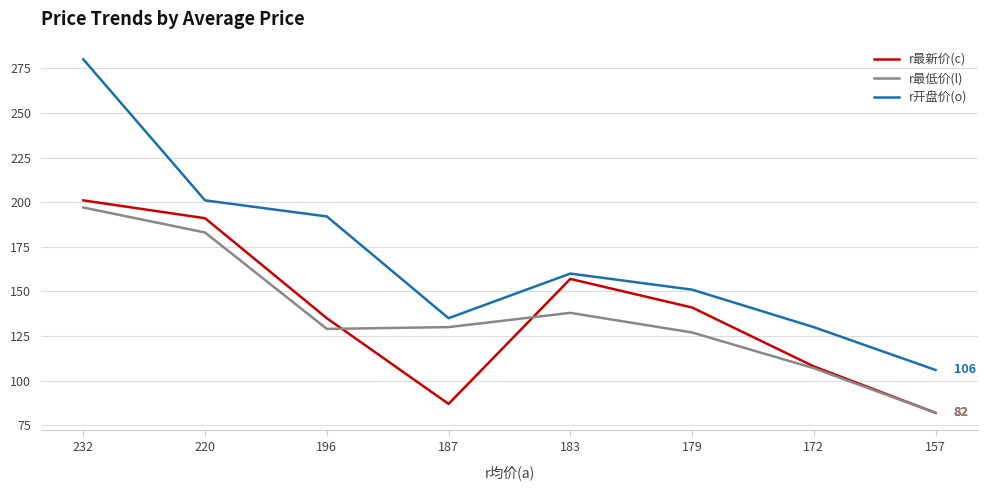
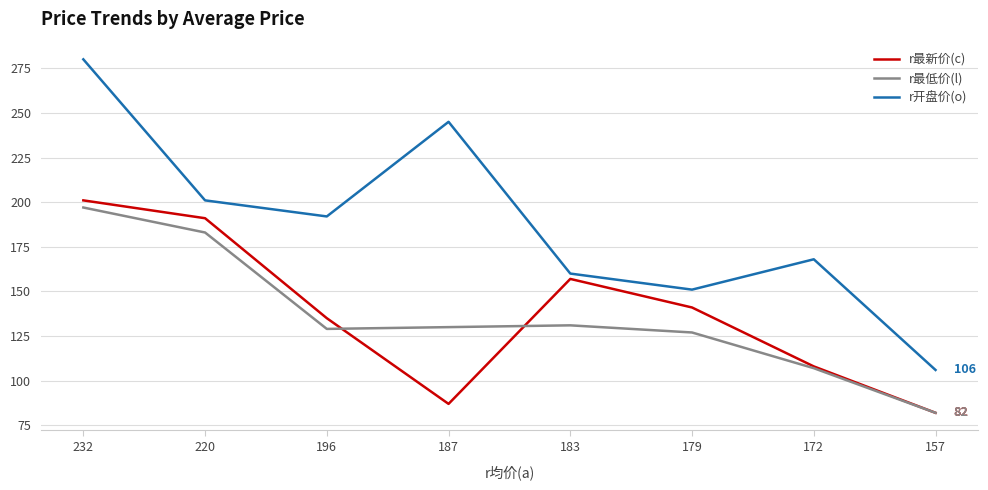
  {
    "r最新价(c)": {
      "232": 201,
      "220": 191,
      "196": 135,
      "187": 87,
      "183": 157,
      "179": 141
    },
    "r最低价(l)": {
      "232": 197,
      "220": 183,
      "196": 129,
      "187": 130,
-     "183": 138,
+     "183": 131,
      "179": 127
    },
    "r开盘价(o)": {
      "232": 280,
      "220": 201,
      "196": 192,
-     "187": 135,
+     "187": 245,
      "183": 160,
      "179": 151,
-     "172": 130
+     "172": 168
    }
  }
